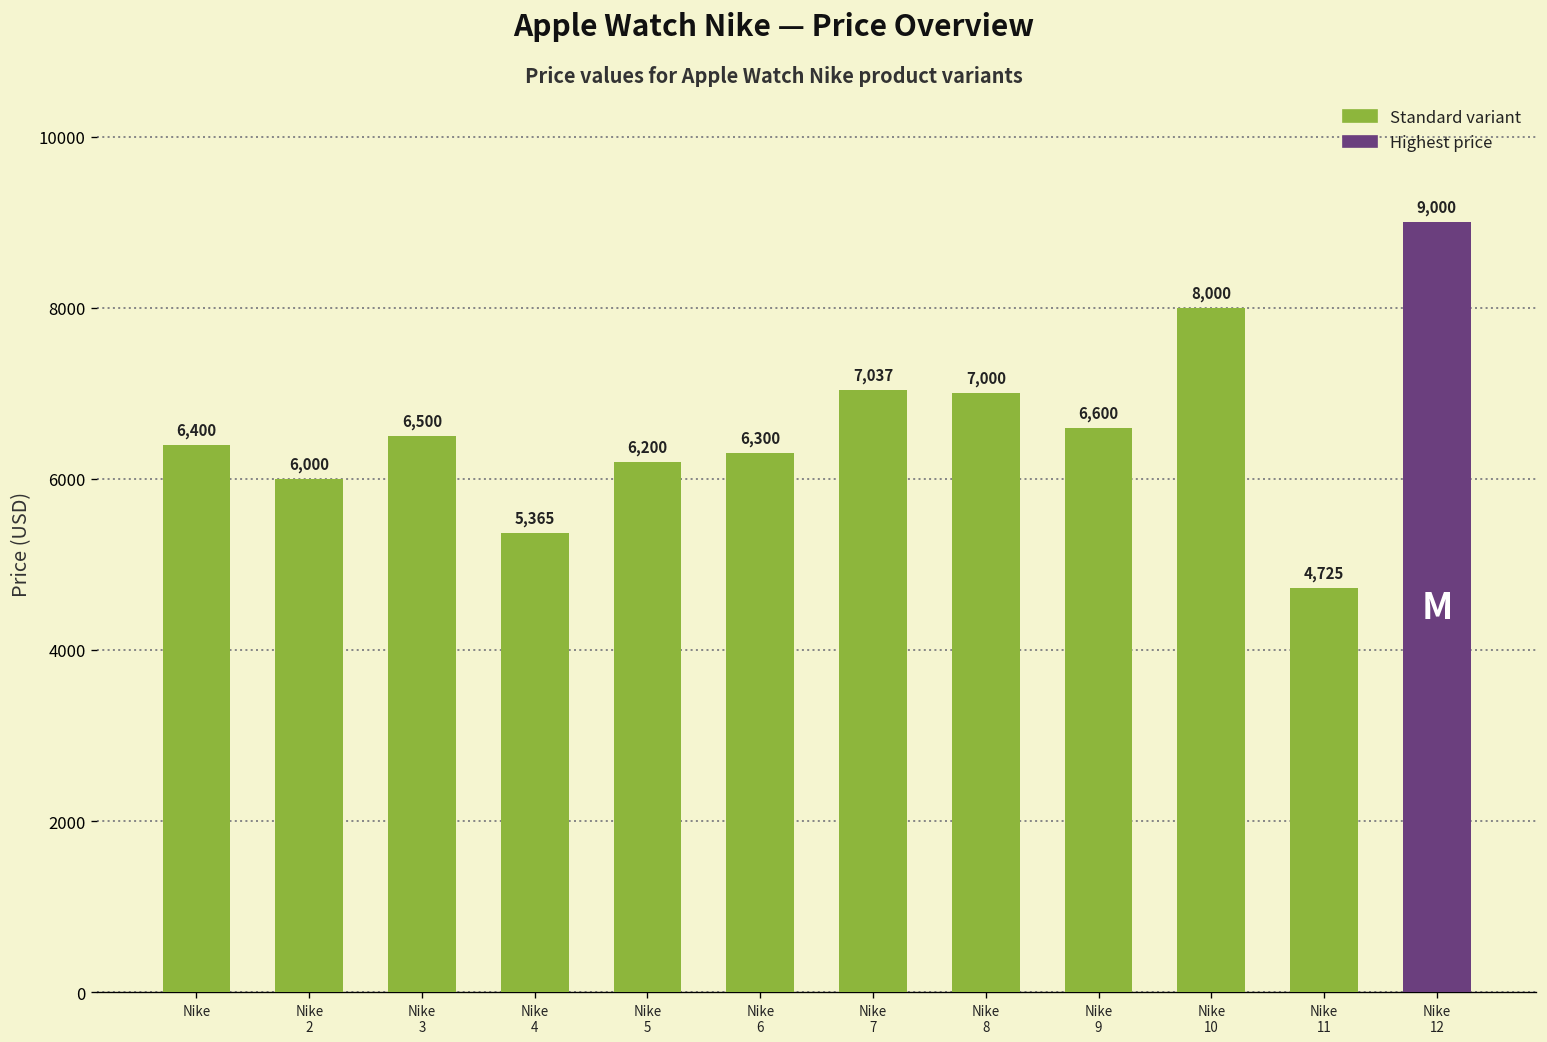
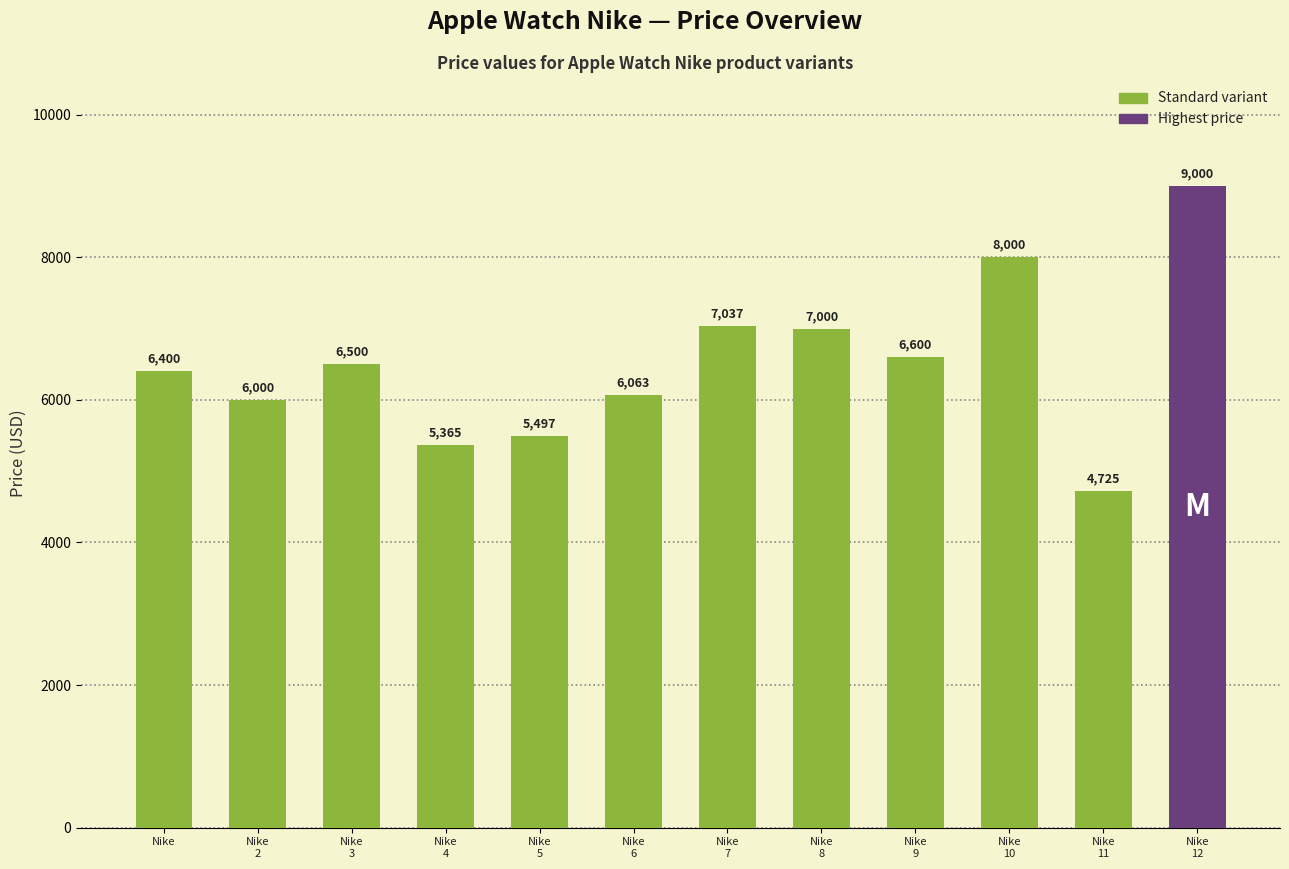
  {
    "Nike": "6,400",
    "Nike 2": "6,000",
    "Nike 3": "6,500",
    "Nike 4": "5,365",
-   "Nike 5": "6,200",
-   "Nike 6": "6,300",
+   "Nike 5": "5,497",
+   "Nike 6": "6,063",
    "Nike 7": "7,037",
    "Nike 8": "7,000",
    "Nike 9": "6,600",
    "Nike 10": "8,000",
    "Nike 11": "4,725",
    "Nike 12": "9,000"
  }
